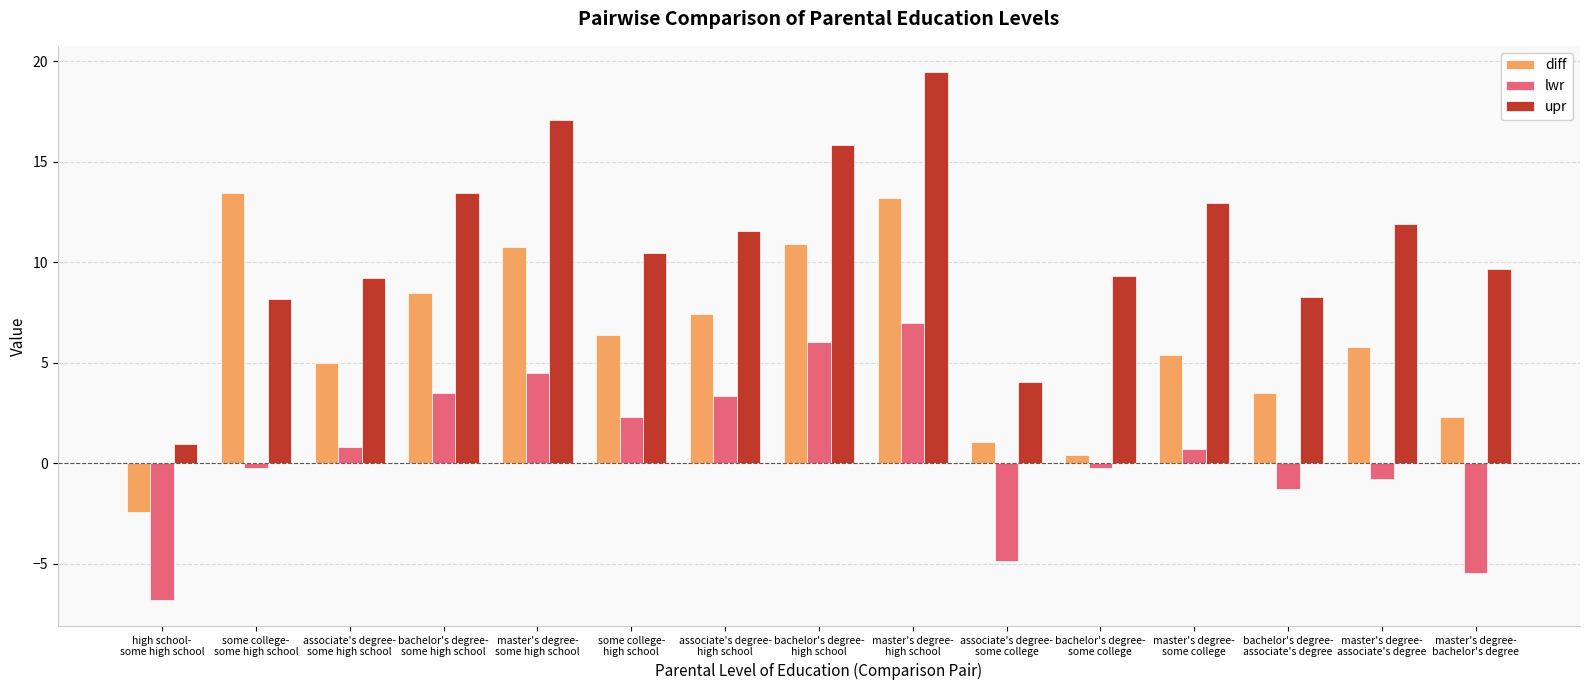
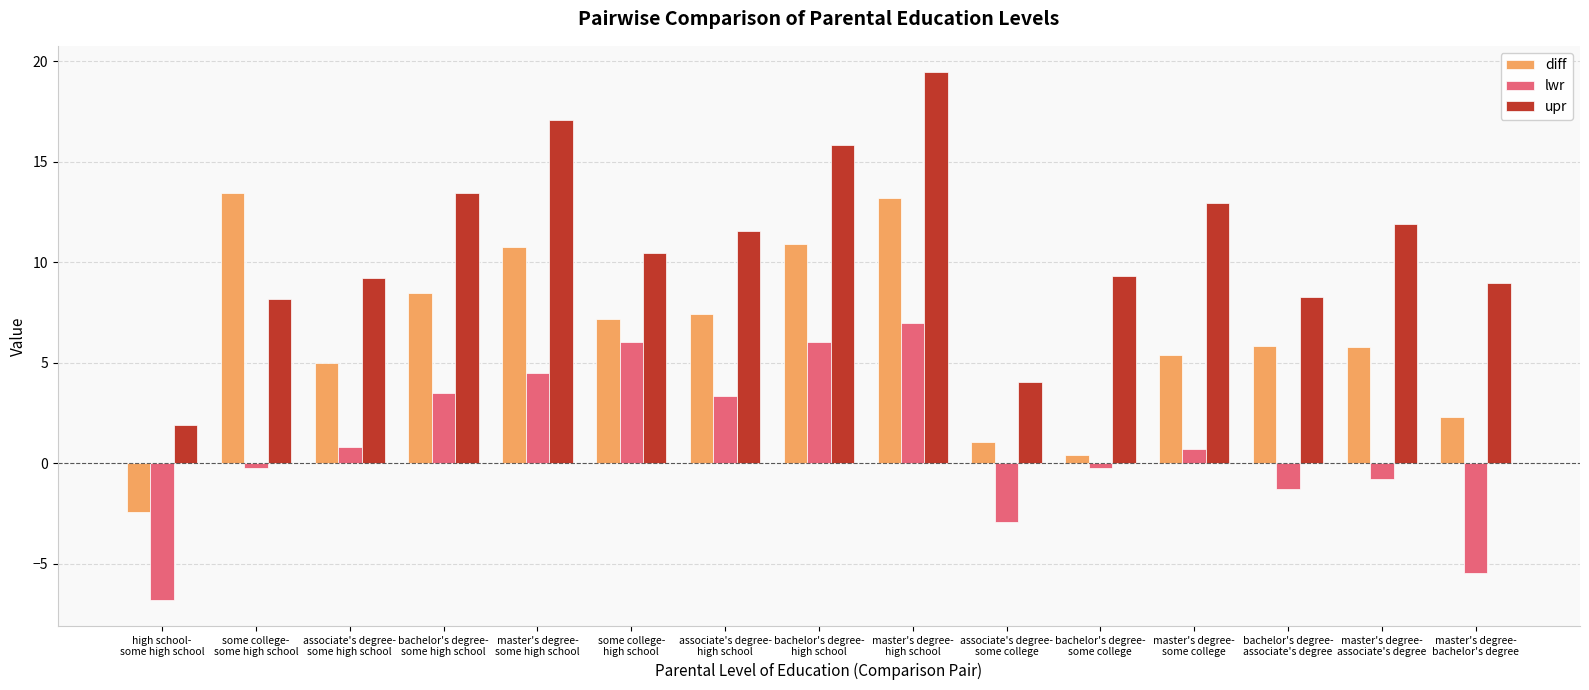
  {
    "diff": {
      "high school- some high school": -2.4,
      "some college- some high school": 13.5,
      "associate's degree- some high school": 5.0,
      "bachelor's degree- some high school": 8.5,
      "master's degree- some high school": 10.8,
-     "some college- high school": 6.4,
+     "some college- high school": 7.2,
      "associate's degree- high school": 7.4,
      "bachelor's degree- high school": 10.9,
      "master's degree- high school": 13.2,
      "associate's degree- some college": 1.1,
      "bachelor's degree- some college": 0.4,
      "master's degree- some college": 5.4,
-     "bachelor's degree- associate's degree": 3.5,
+     "bachelor's degree- associate's degree": 5.9,
      "master's degree- associate's degree": 5.8,
      "master's degree- bachelor's degree": 2.3
    },
    "lwr": {
      "high school- some high school": -6.8,
      "some college- some high school": -0.2,
      "associate's degree- some high school": 0.8,
      "bachelor's degree- some high school": 3.5,
      "master's degree- some high school": 4.5,
-     "some college- high school": 2.3,
+     "some college- high school": 6.0,
      "associate's degree- high school": 3.3,
      "bachelor's degree- high school": 6.0,
      "master's degree- high school": 7.0,
-     "associate's degree- some college": -4.8,
+     "associate's degree- some college": -2.9,
      "bachelor's degree- some college": -0.2,
      "master's degree- some college": 0.7,
      "bachelor's degree- associate's degree": -1.3,
      "master's degree- associate's degree": -0.8,
      "master's degree- bachelor's degree": -5.5
    },
    "upr": {
-     "high school- some high school": 1.0,
+     "high school- some high school": 1.9,
      "some college- some high school": 8.2,
      "associate's degree- some high school": 9.2,
      "bachelor's degree- some high school": 13.5,
      "master's degree- some high school": 17.1,
      "some college- high school": 10.5,
      "associate's degree- high school": 11.6,
      "bachelor's degree- high school": 15.8,
      "master's degree- high school": 19.5,
      "associate's degree- some college": 4.0,
      "bachelor's degree- some college": 9.3,
      "master's degree- some college": 13.0,
      "bachelor's degree- associate's degree": 8.3,
      "master's degree- associate's degree": 11.9,
-     "master's degree- bachelor's degree": 9.7
+     "master's degree- bachelor's degree": 9.0
    }
  }
